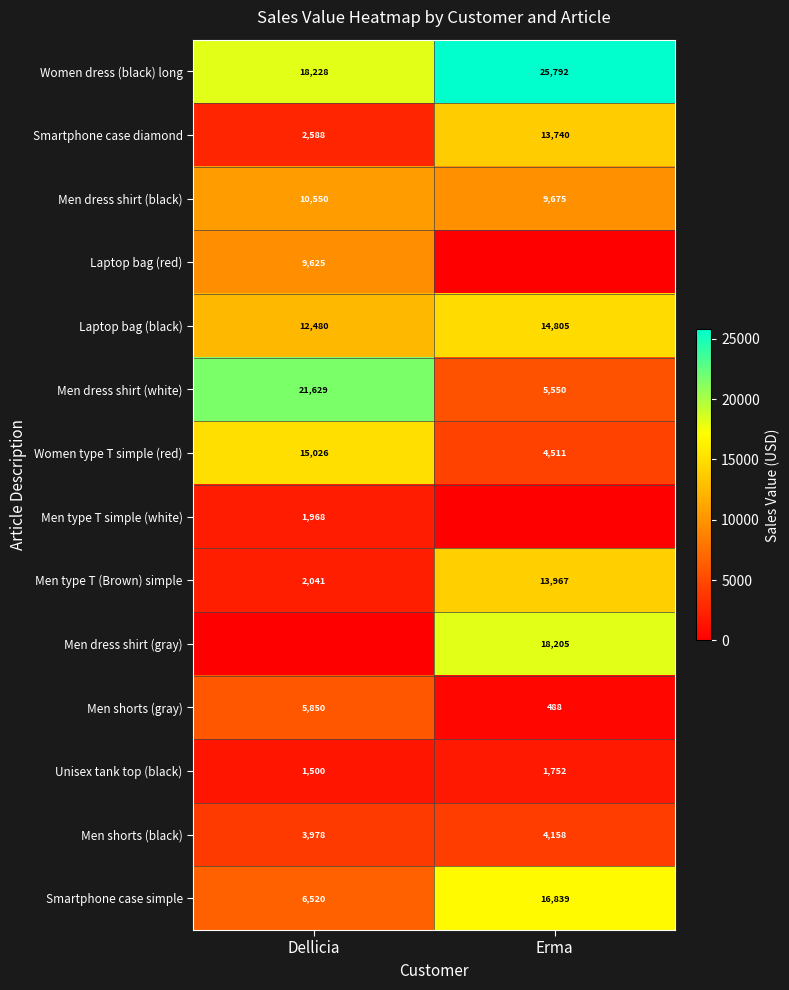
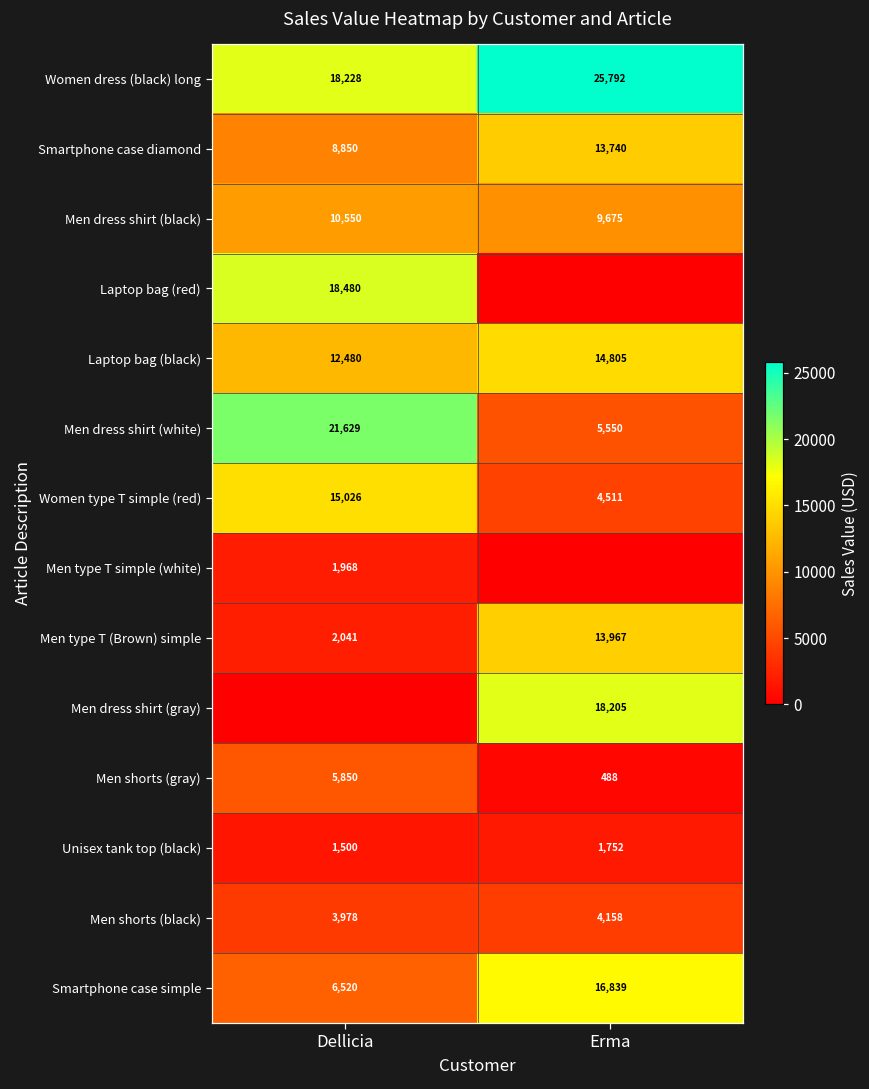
  {
    "Women dress (black) long": {
      "Dellicia": "18,228",
      "Erma": "25,792"
    },
    "Smartphone case diamond": {
-     "Dellicia": "2,588",
+     "Dellicia": "8,850",
      "Erma": "13,740"
    },
    "Men dress shirt (black)": {
      "Dellicia": "10,550",
      "Erma": "9,675"
    },
    "Laptop bag (red)": {
-     "Dellicia": "9,625"
+     "Dellicia": "18,480"
    },
    "Laptop bag (black)": {
      "Dellicia": "12,480",
      "Erma": "14,805"
    },
    "Men dress shirt (white)": {
      "Dellicia": "21,629",
      "Erma": "5,550"
    },
    "Women type T simple (red)": {
      "Dellicia": "15,026",
      "Erma": "4,511"
    },
    "Men type T simple (white)": {
      "Dellicia": "1,968"
    },
    "Men type T (Brown) simple": {
      "Dellicia": "2,041",
      "Erma": "13,967"
    },
    "Men dress shirt (gray)": {
      "Erma": "18,205"
    },
    "Men shorts (gray)": {
      "Dellicia": "5,850",
      "Erma": "488"
    },
    "Unisex tank top (black)": {
      "Dellicia": "1,500",
      "Erma": "1,752"
    },
    "Men shorts (black)": {
      "Dellicia": "3,978",
      "Erma": "4,158"
    },
    "Smartphone case simple": {
      "Dellicia": "6,520",
      "Erma": "16,839"
    }
  }
